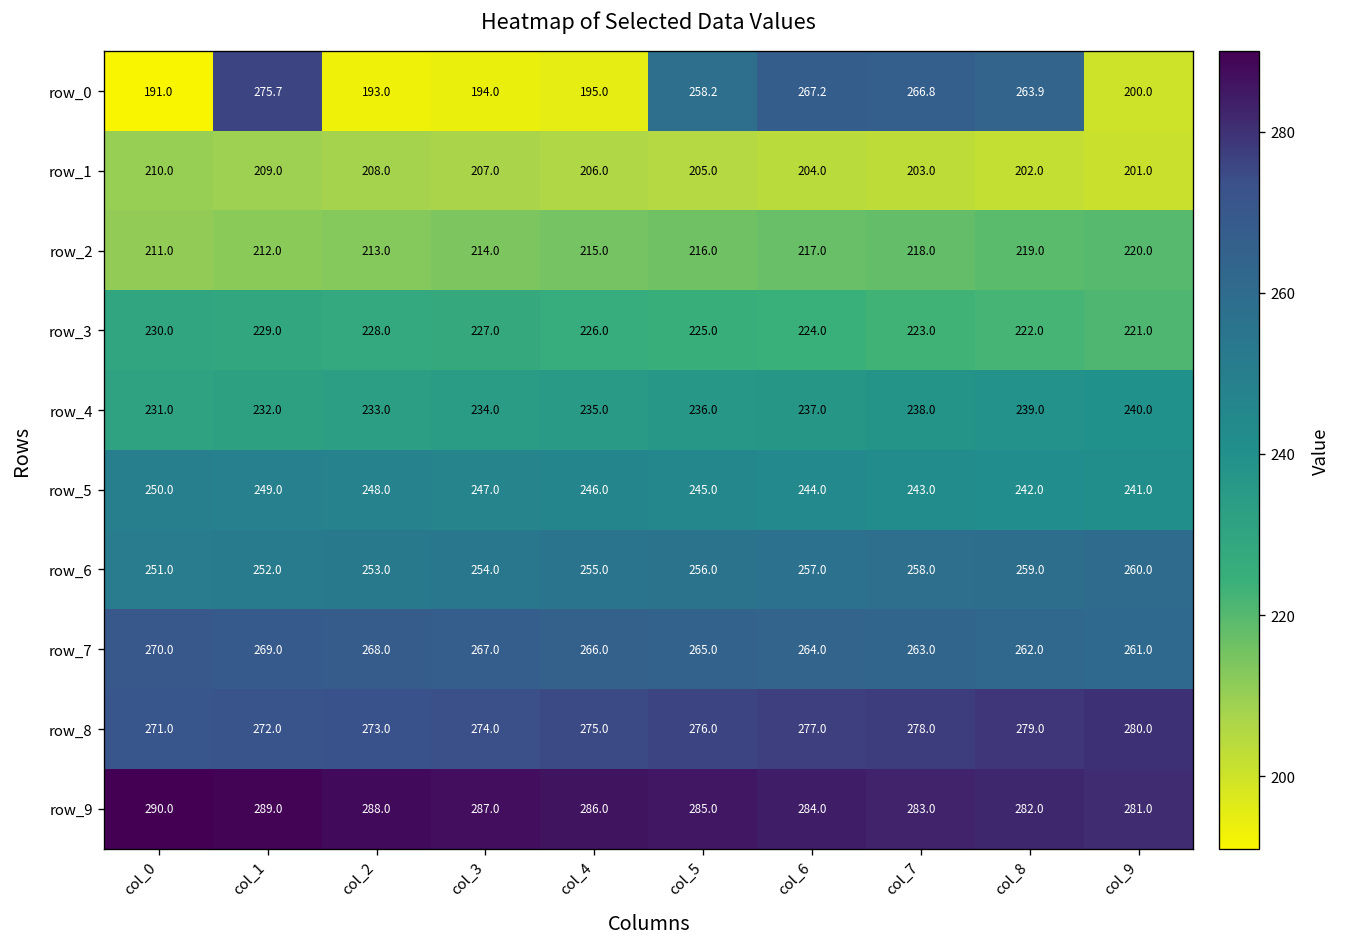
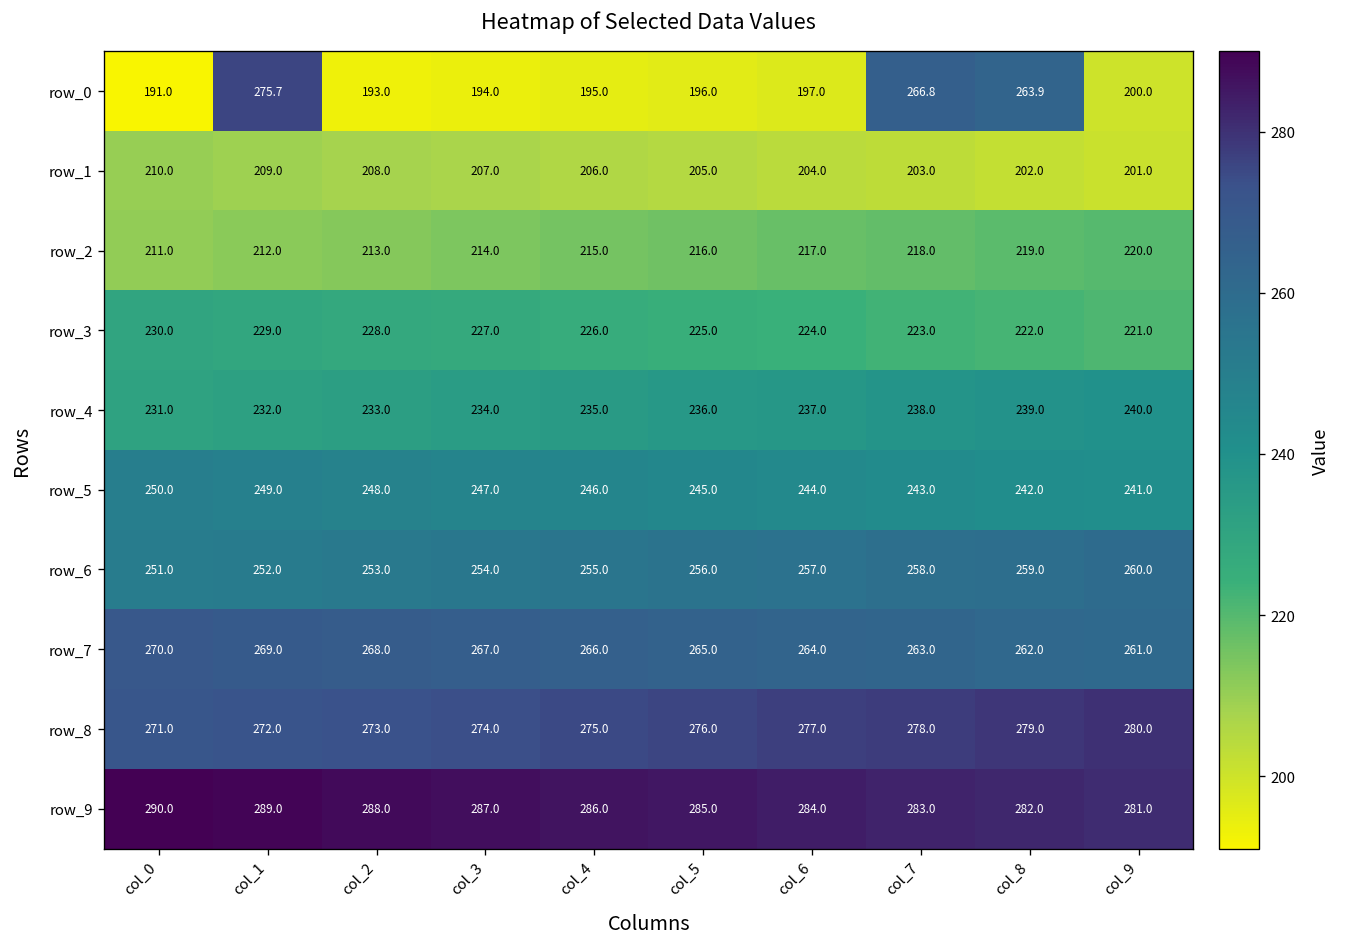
  {
    "row_0": {
      "col_0": 191.0,
      "col_1": 275.7,
      "col_2": 193.0,
      "col_3": 194.0,
      "col_4": 195.0,
-     "col_5": 258.2,
-     "col_6": 267.2,
+     "col_5": 196.0,
+     "col_6": 197.0,
      "col_7": 266.8,
      "col_8": 263.9,
      "col_9": 200.0
    },
    "row_1": {
      "col_0": 210.0,
      "col_1": 209.0,
      "col_2": 208.0,
      "col_3": 207.0,
      "col_4": 206.0,
      "col_5": 205.0,
      "col_6": 204.0,
      "col_7": 203.0,
      "col_8": 202.0,
      "col_9": 201.0
    },
    "row_2": {
      "col_0": 211.0,
      "col_1": 212.0,
      "col_2": 213.0,
      "col_3": 214.0,
      "col_4": 215.0,
      "col_5": 216.0,
      "col_6": 217.0,
      "col_7": 218.0,
      "col_8": 219.0,
      "col_9": 220.0
    },
    "row_3": {
      "col_0": 230.0,
      "col_1": 229.0,
      "col_2": 228.0,
      "col_3": 227.0,
      "col_4": 226.0,
      "col_5": 225.0,
      "col_6": 224.0,
      "col_7": 223.0,
      "col_8": 222.0,
      "col_9": 221.0
    },
    "row_4": {
      "col_0": 231.0,
      "col_1": 232.0,
      "col_2": 233.0,
      "col_3": 234.0,
      "col_4": 235.0,
      "col_5": 236.0,
      "col_6": 237.0,
      "col_7": 238.0,
      "col_8": 239.0,
      "col_9": 240.0
    },
    "row_5": {
      "col_0": 250.0,
      "col_1": 249.0,
      "col_2": 248.0,
      "col_3": 247.0,
      "col_4": 246.0,
      "col_5": 245.0,
      "col_6": 244.0,
      "col_7": 243.0,
      "col_8": 242.0,
      "col_9": 241.0
    },
    "row_6": {
      "col_0": 251.0,
      "col_1": 252.0,
      "col_2": 253.0,
      "col_3": 254.0,
      "col_4": 255.0,
      "col_5": 256.0,
      "col_6": 257.0,
      "col_7": 258.0,
      "col_8": 259.0,
      "col_9": 260.0
    },
    "row_7": {
      "col_0": 270.0,
      "col_1": 269.0,
      "col_2": 268.0,
      "col_3": 267.0,
      "col_4": 266.0,
      "col_5": 265.0,
      "col_6": 264.0,
      "col_7": 263.0,
      "col_8": 262.0,
      "col_9": 261.0
    },
    "row_8": {
      "col_0": 271.0,
      "col_1": 272.0,
      "col_2": 273.0,
      "col_3": 274.0,
      "col_4": 275.0,
      "col_5": 276.0,
      "col_6": 277.0,
      "col_7": 278.0,
      "col_8": 279.0,
      "col_9": 280.0
    },
    "row_9": {
      "col_0": 290.0,
      "col_1": 289.0,
      "col_2": 288.0,
      "col_3": 287.0,
      "col_4": 286.0,
      "col_5": 285.0,
      "col_6": 284.0,
      "col_7": 283.0,
      "col_8": 282.0,
      "col_9": 281.0
    }
  }
